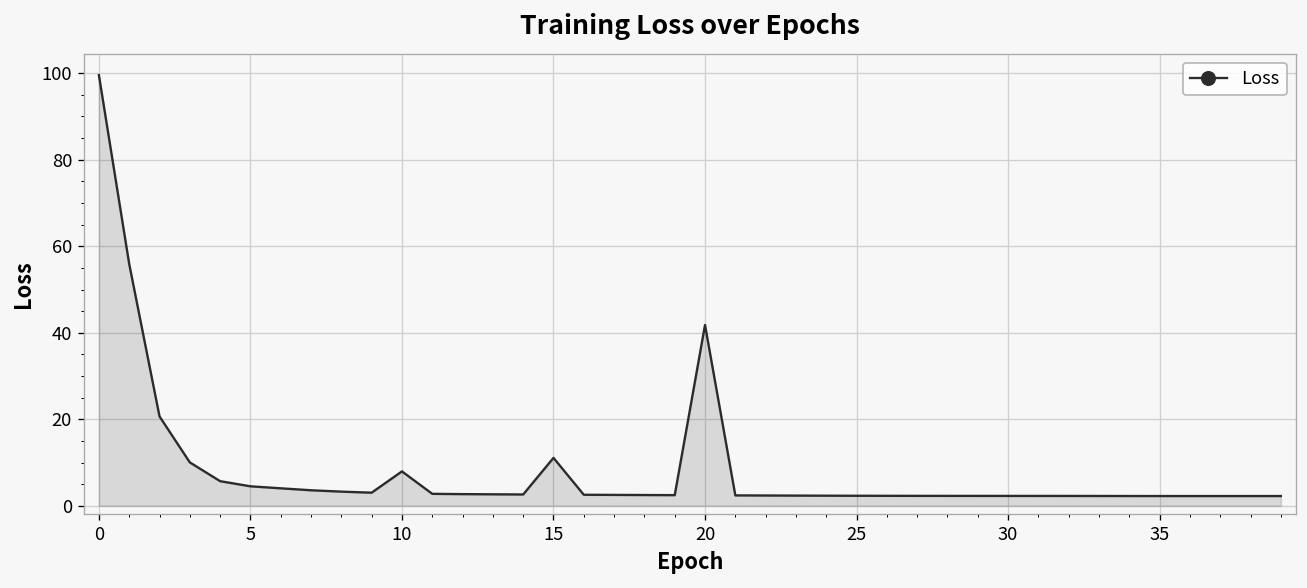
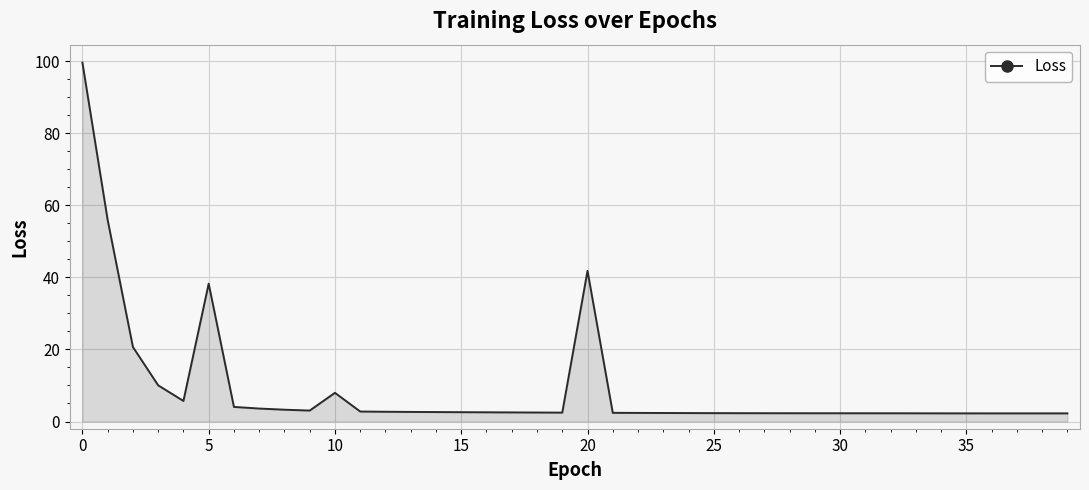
  {
    "0": 100,
-   "5": 5,
+   "5": 38,
    "10": 8,
-   "15": 11,
+   "15": 3,
    "20": 42,
    "25": 2,
    "30": 2,
    "35": 2
  }
